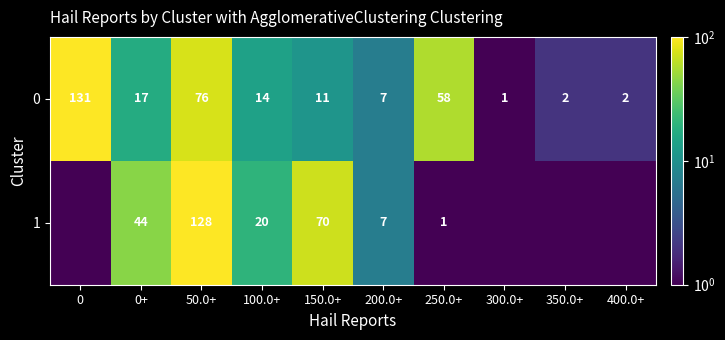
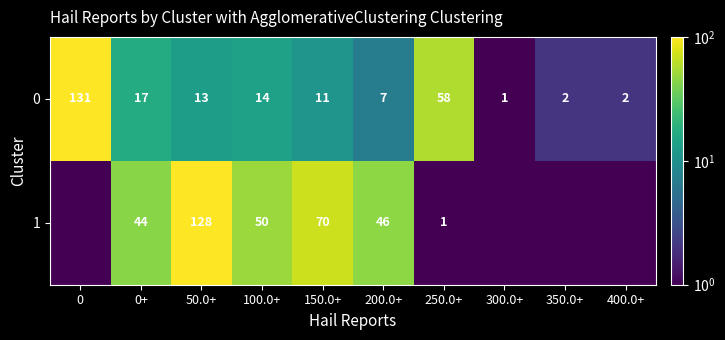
  {
    "0": {
      "0": 131,
      "0+": 17,
-     "50.0+": 76,
+     "50.0+": 13,
      "100.0+": 14,
      "150.0+": 11,
      "200.0+": 7,
      "250.0+": 58,
      "300.0+": 1,
      "350.0+": 2,
      "400.0+": 2
    },
    "1": {
      "0+": 44,
      "50.0+": 128,
-     "100.0+": 20,
+     "100.0+": 50,
      "150.0+": 70,
-     "200.0+": 7,
+     "200.0+": 46,
      "250.0+": 1
    }
  }
